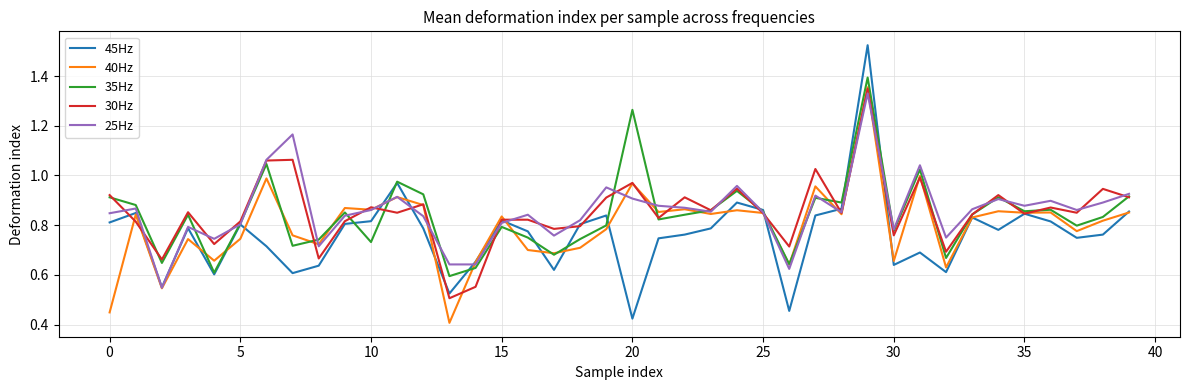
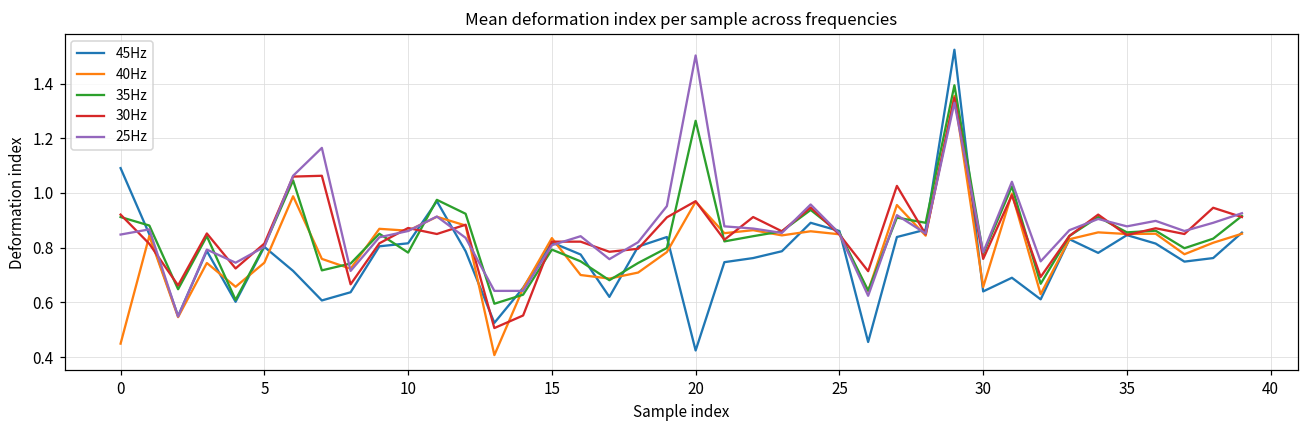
  {
    "45Hz": {
-     "0": 0.81,
+     "0": 1.09,
      "10": 0.82,
      "20": 0.42,
      "30": 0.64
    },
    "40Hz": {
      "0": 0.45,
      "5": 0.75,
      "15": 0.84,
      "30": 0.66
    },
    "35Hz": {
-     "10": 0.73,
+     "10": 0.78,
      "15": 0.79,
      "20": 1.26
    },
    "30Hz": {
      "30": 0.76
    },
    "25Hz": {
      "0": 0.85,
-     "20": 0.91,
+     "20": 1.50,
      "35": 0.88
    }
  }
